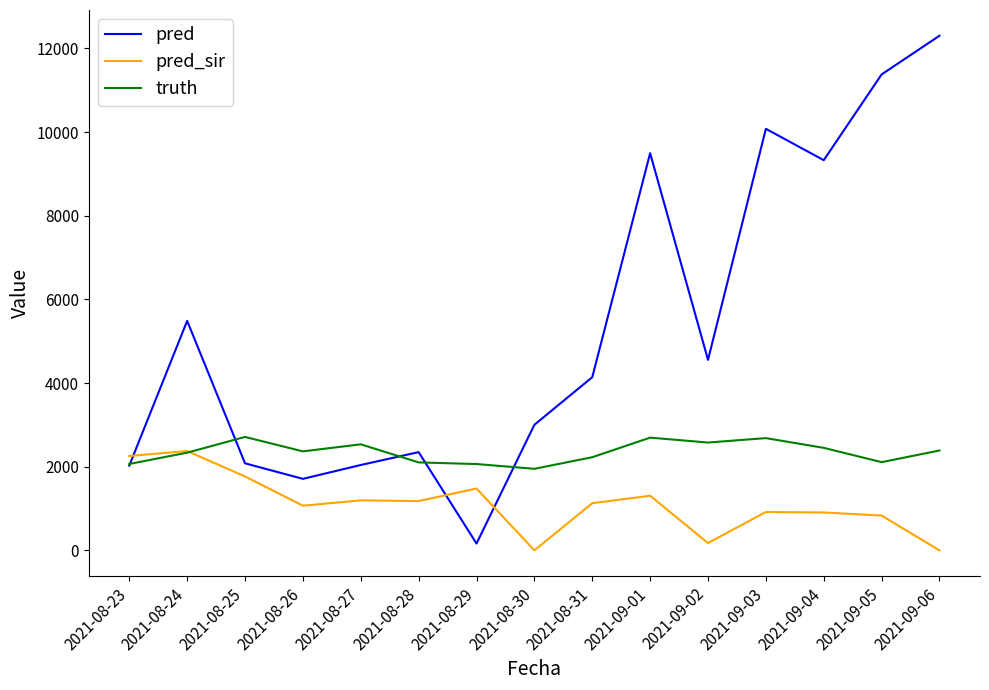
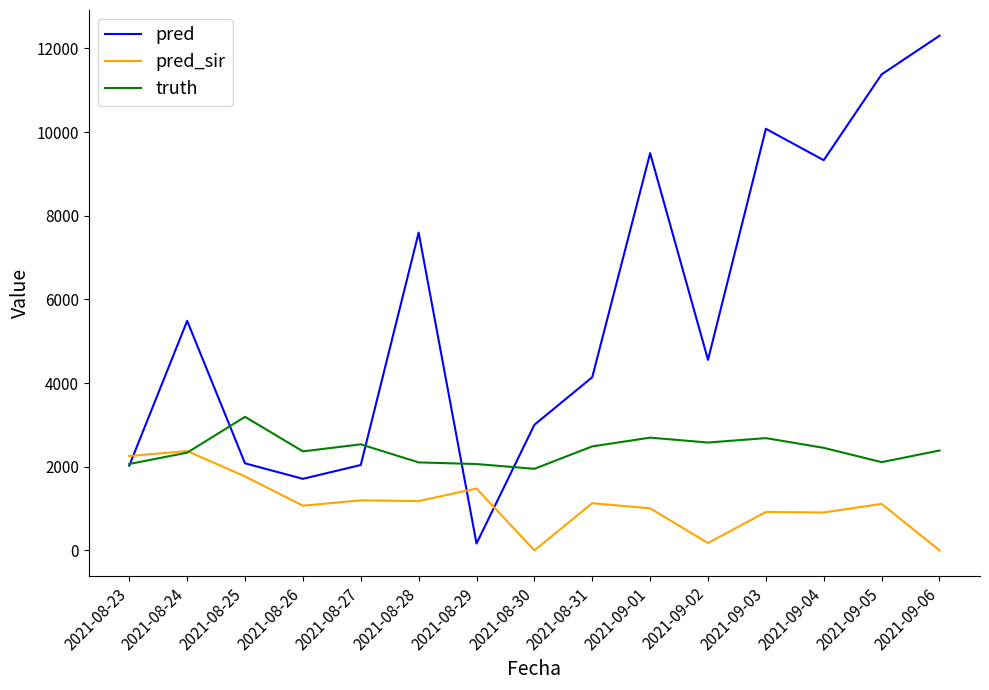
  {
    "pred": {
      "2021-08-24": 5500,
      "2021-08-25": 2100,
      "2021-08-26": 1700,
      "2021-08-27": 2000,
-     "2021-08-28": 2300,
+     "2021-08-28": 7600,
      "2021-08-29": 200,
      "2021-08-30": 3000,
      "2021-08-31": 4100,
      "2021-09-01": 9500,
      "2021-09-02": 4600,
      "2021-09-03": 10100,
      "2021-09-04": 9300,
      "2021-09-05": 11400,
      "2021-09-06": 12300
    },
    "pred_sir": {
      "2021-08-23": 2300,
      "2021-08-25": 1800,
      "2021-08-26": 1100,
      "2021-08-27": 1200,
      "2021-08-28": 1200,
      "2021-08-29": 1500,
      "2021-08-30": 0,
      "2021-08-31": 1100,
-     "2021-09-01": 1300,
+     "2021-09-01": 1000,
      "2021-09-02": 200,
      "2021-09-03": 900,
      "2021-09-04": 900,
-     "2021-09-05": 800,
+     "2021-09-05": 1100,
      "2021-09-06": 0
    },
    "truth": {
-     "2021-08-25": 2700,
+     "2021-08-25": 3200,
      "2021-08-26": 2400,
      "2021-08-27": 2500,
      "2021-08-28": 2100,
      "2021-08-29": 2100,
      "2021-08-30": 2000,
-     "2021-08-31": 2200,
+     "2021-08-31": 2500,
      "2021-09-01": 2700,
      "2021-09-02": 2600,
      "2021-09-03": 2700,
      "2021-09-04": 2500,
      "2021-09-05": 2100,
      "2021-09-06": 2400
    }
  }
